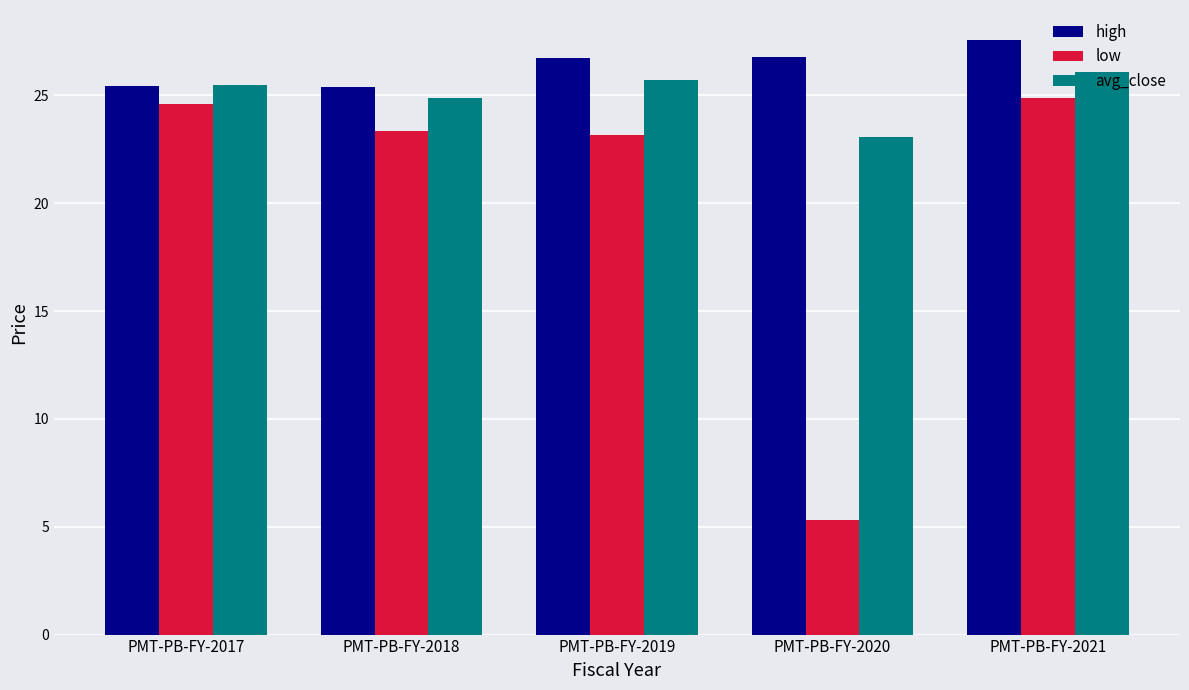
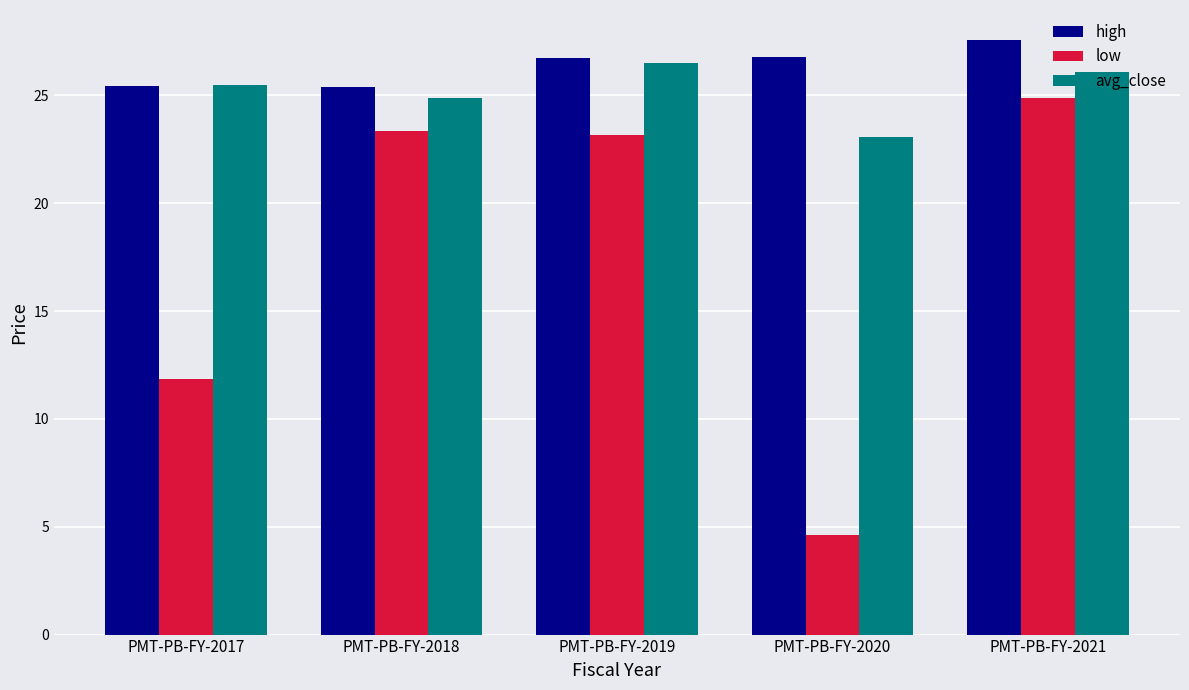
  {
    "high": {
      "PMT-PB-FY-2017": 25.5,
      "PMT-PB-FY-2018": 25.4,
      "PMT-PB-FY-2019": 26.8,
      "PMT-PB-FY-2020": 26.8,
      "PMT-PB-FY-2021": 27.6
    },
    "low": {
-     "PMT-PB-FY-2017": 24.6,
+     "PMT-PB-FY-2017": 11.9,
      "PMT-PB-FY-2018": 23.3,
      "PMT-PB-FY-2019": 23.2,
-     "PMT-PB-FY-2020": 5.3,
+     "PMT-PB-FY-2020": 4.6,
      "PMT-PB-FY-2021": 24.9
    },
    "avg_close": {
      "PMT-PB-FY-2017": 25.5,
      "PMT-PB-FY-2018": 24.9,
-     "PMT-PB-FY-2019": 25.7,
+     "PMT-PB-FY-2019": 26.5,
      "PMT-PB-FY-2020": 23.1,
      "PMT-PB-FY-2021": 26.1
    }
  }
